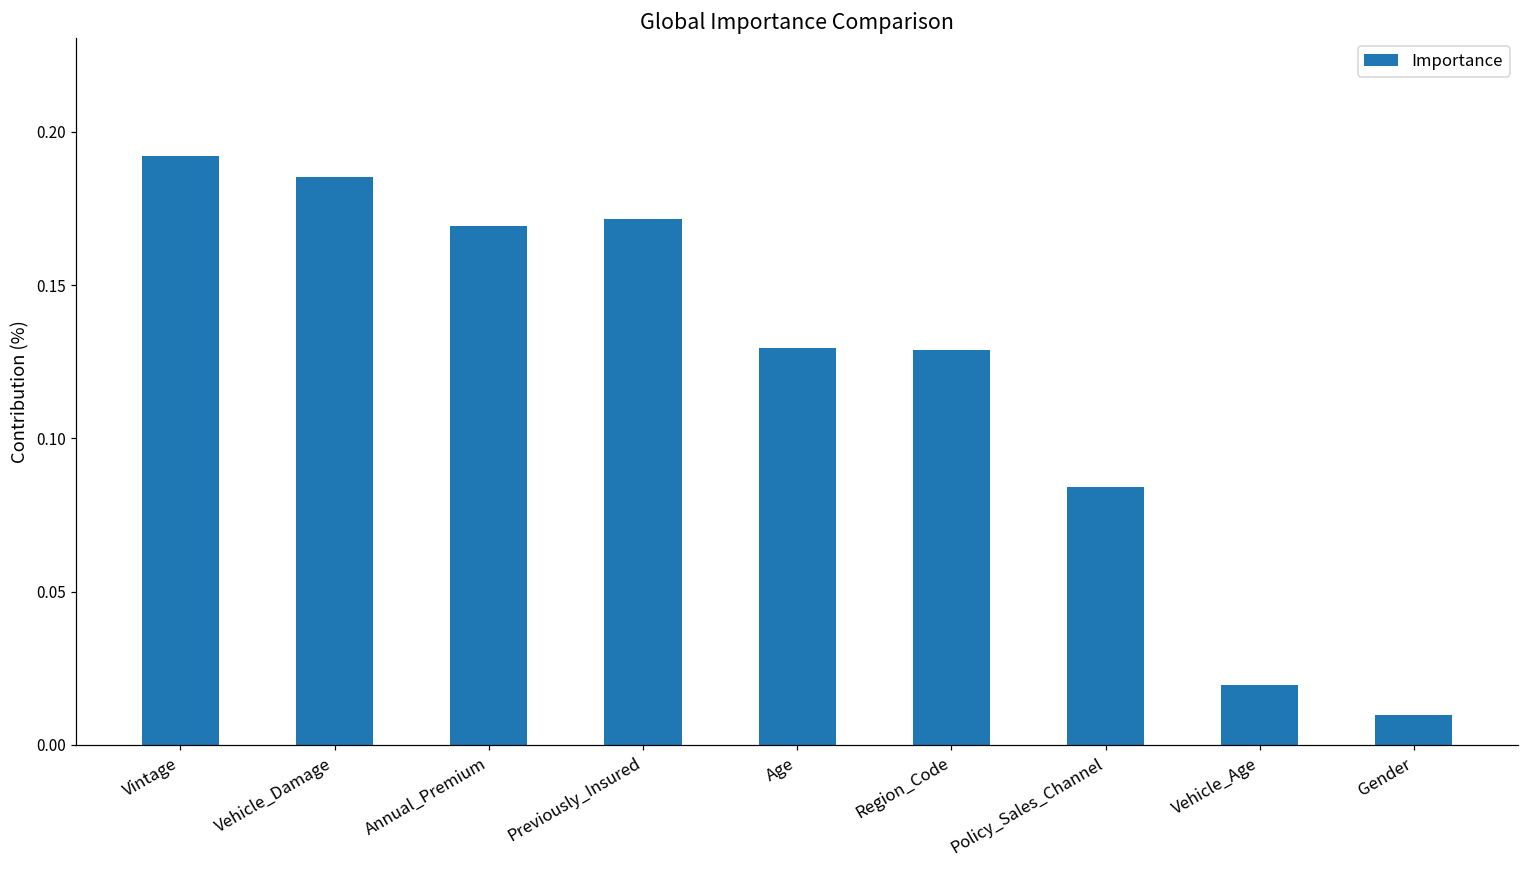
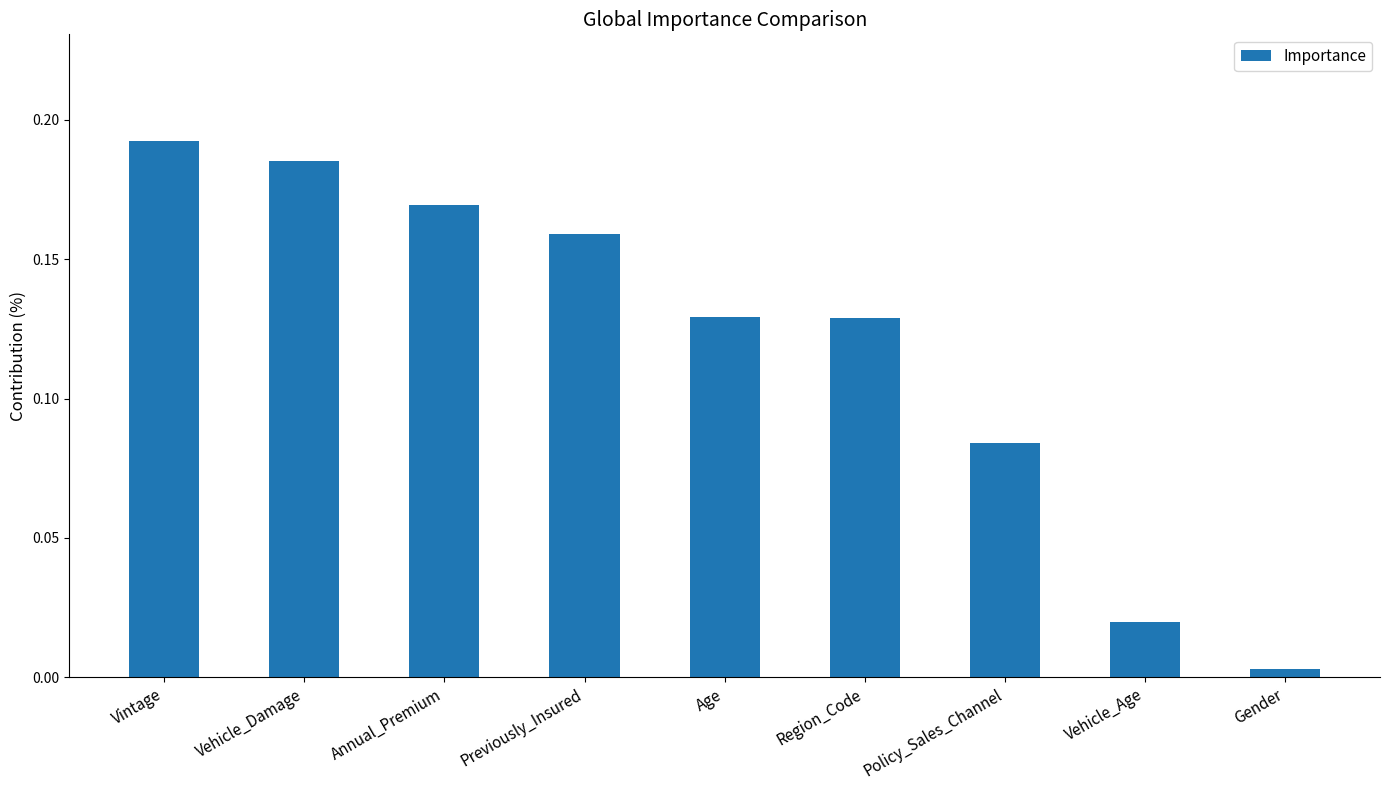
  {
    "Vintage": 0.192,
    "Vehicle_Damage": 0.185,
    "Annual_Premium": 0.169,
-   "Previously_Insured": 0.171,
+   "Previously_Insured": 0.159,
    "Age": 0.129,
    "Region_Code": 0.129,
    "Policy_Sales_Channel": 0.084,
    "Vehicle_Age": 0.020,
-   "Gender": 0.010
+   "Gender": 0.003
  }
